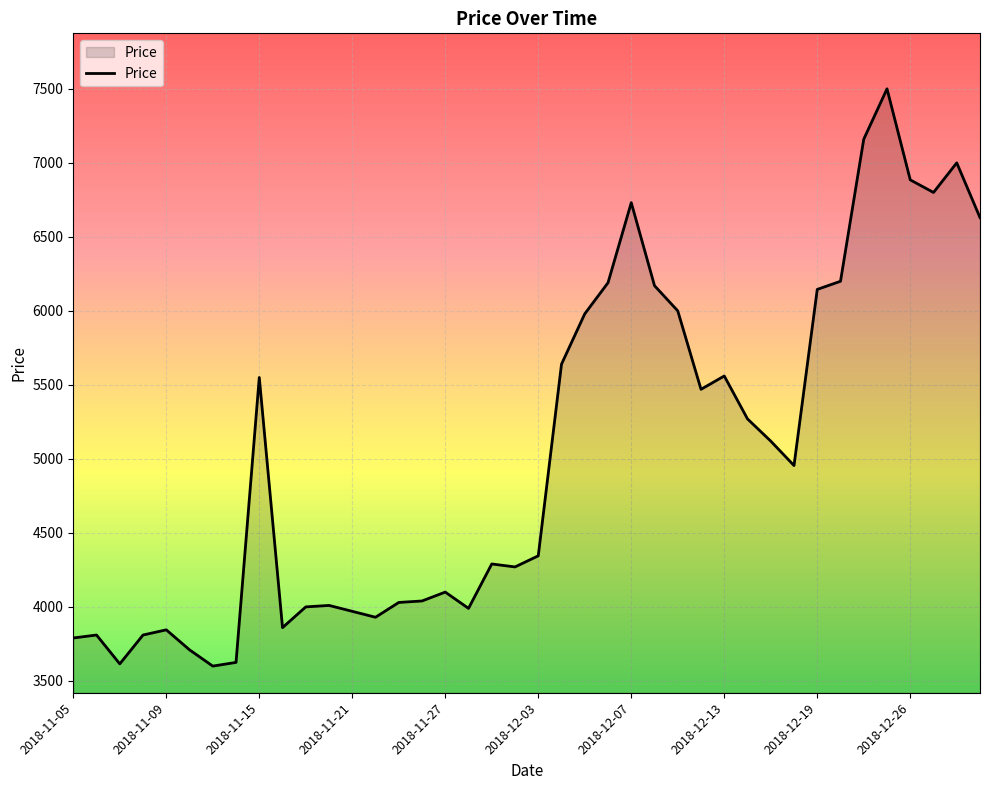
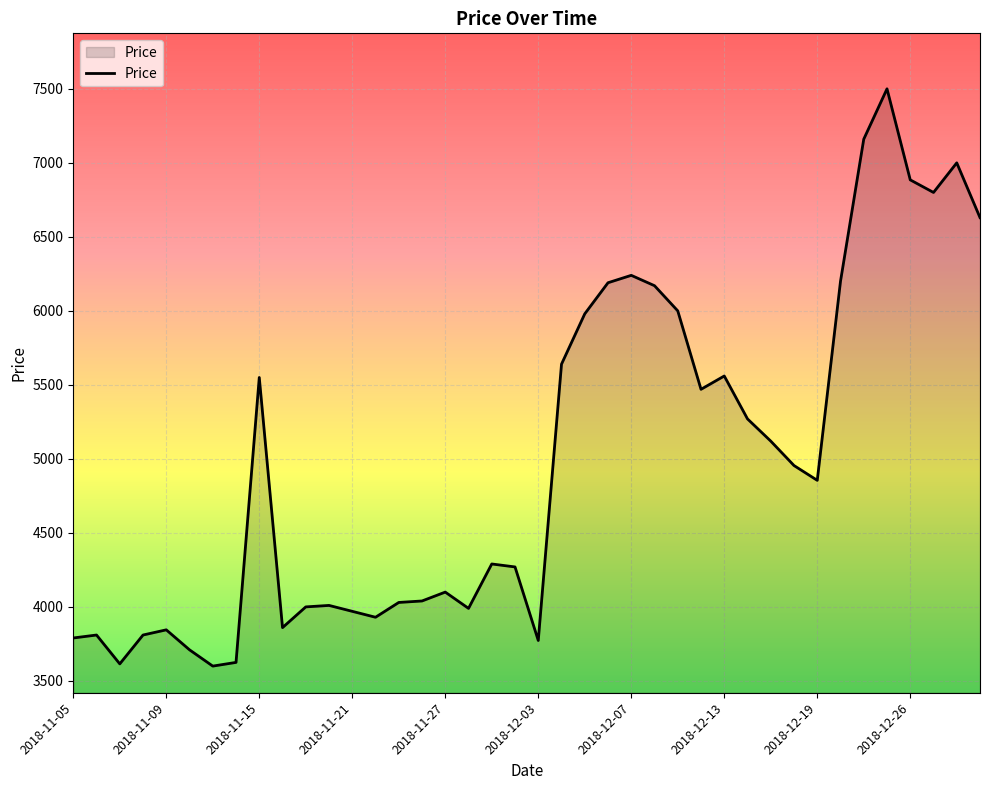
  {
    "2018-11-05": 3790,
    "2018-11-09": 3850,
    "2018-11-15": 5550,
    "2018-11-21": 3970,
    "2018-11-27": 4100,
-   "2018-12-03": 4350,
-   "2018-12-07": 6730,
+   "2018-12-03": 3770,
+   "2018-12-07": 6240,
    "2018-12-13": 5560,
-   "2018-12-19": 6150,
+   "2018-12-19": 4860,
    "2018-12-26": 6890
  }
